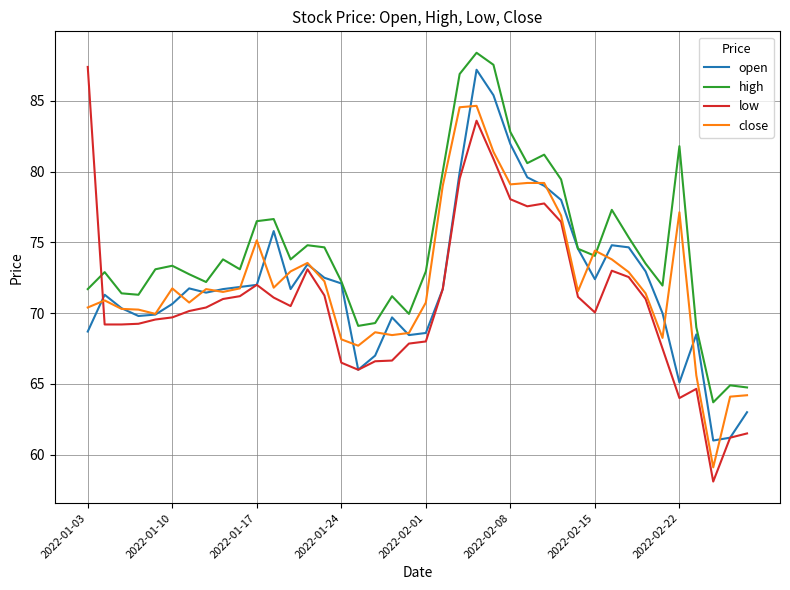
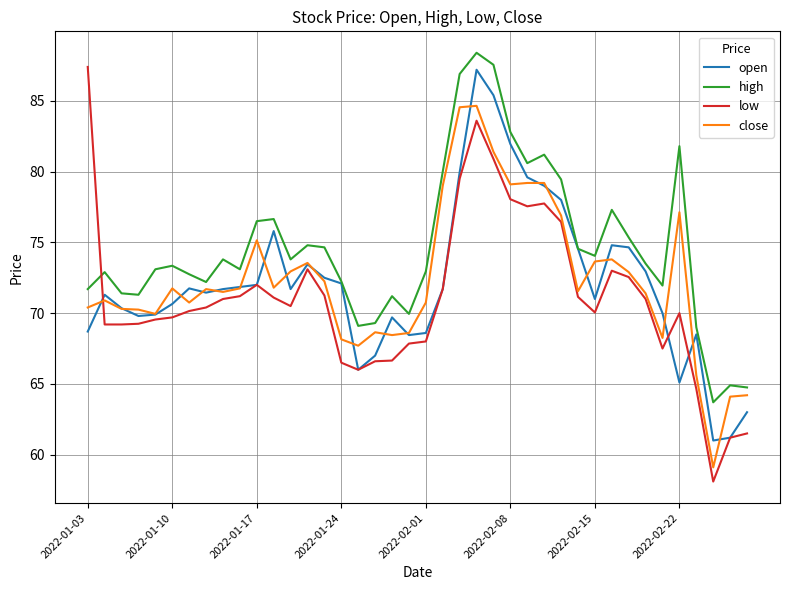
  {
    "open": {
      "2022-01-03": 68.7,
      "2022-01-10": 70.7,
      "2022-02-01": 68.6,
      "2022-02-08": 82.0,
-     "2022-02-15": 72.4,
+     "2022-02-15": 71.0,
      "2022-02-22": 65.1
    },
    "high": {
      "2022-01-03": 71.7,
      "2022-01-10": 73.4,
      "2022-01-17": 76.5,
      "2022-02-01": 73.0,
      "2022-02-08": 82.8,
      "2022-02-15": 74.1,
      "2022-02-22": 81.8
    },
    "low": {
      "2022-01-03": 87.4,
      "2022-01-10": 69.7,
      "2022-01-24": 66.5,
      "2022-02-01": 68,
      "2022-02-08": 78,
      "2022-02-15": 70,
-     "2022-02-22": 64
+     "2022-02-22": 70
    },
    "close": {
      "2022-01-03": 70.4,
      "2022-01-10": 71.8,
      "2022-01-17": 75.2,
      "2022-01-24": 68.2,
      "2022-02-01": 70.8,
      "2022-02-08": 79.1,
-     "2022-02-15": 74.4,
+     "2022-02-15": 73.7,
      "2022-02-22": 77.1
    }
  }
